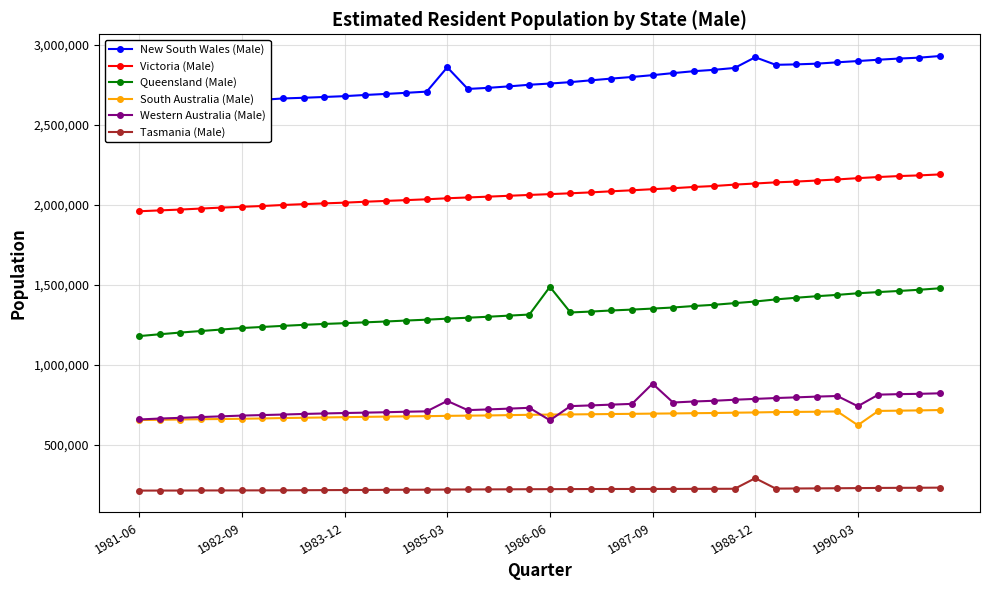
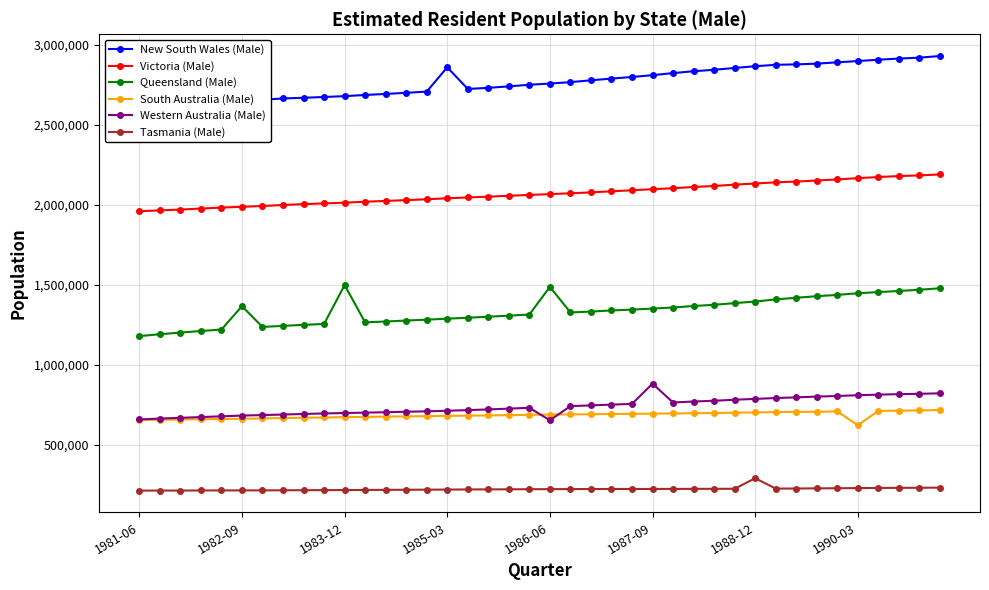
  {
    "New South Wales (Male)": {
      "1983-12": "2,680,000",
      "1985-03": "2,860,000",
      "1986-06": "2,760,000",
      "1987-09": "2,810,000",
-     "1988-12": "2,920,000",
+     "1988-12": "2,870,000",
      "1990-03": "2,900,000"
    },
    "Victoria (Male)": {
      "1981-06": "1,960,000",
      "1982-09": "1,990,000",
      "1983-12": "2,010,000",
      "1985-03": "2,040,000",
      "1986-06": "2,070,000",
      "1987-09": "2,100,000",
      "1988-12": "2,130,000",
      "1990-03": "2,170,000"
    },
    "Queensland (Male)": {
      "1981-06": "1,180,000",
-     "1982-09": "1,230,000",
-     "1983-12": "1,260,000",
+     "1982-09": "1,370,000",
+     "1983-12": "1,500,000",
      "1985-03": "1,290,000",
      "1986-06": "1,490,000",
      "1987-09": "1,350,000",
      "1988-12": "1,390,000",
      "1990-03": "1,450,000"
    },
    "South Australia (Male)": {
      "1982-09": "660,000",
      "1983-12": "670,000",
      "1985-03": "680,000",
      "1986-06": "690,000",
      "1987-09": "690,000",
      "1988-12": "700,000",
      "1990-03": "620,000"
    },
    "Western Australia (Male)": {
      "1982-09": "680,000",
      "1983-12": "700,000",
-     "1985-03": "770,000",
+     "1985-03": "710,000",
      "1986-06": "650,000",
      "1987-09": "880,000",
      "1988-12": "790,000",
-     "1990-03": "740,000"
+     "1990-03": "810,000"
    },
    "Tasmania (Male)": {
      "1981-06": "210,000",
      "1982-09": "210,000",
      "1983-12": "220,000",
      "1985-03": "220,000",
      "1986-06": "220,000",
      "1987-09": "220,000",
      "1988-12": "290,000",
      "1990-03": "230,000"
    }
  }
